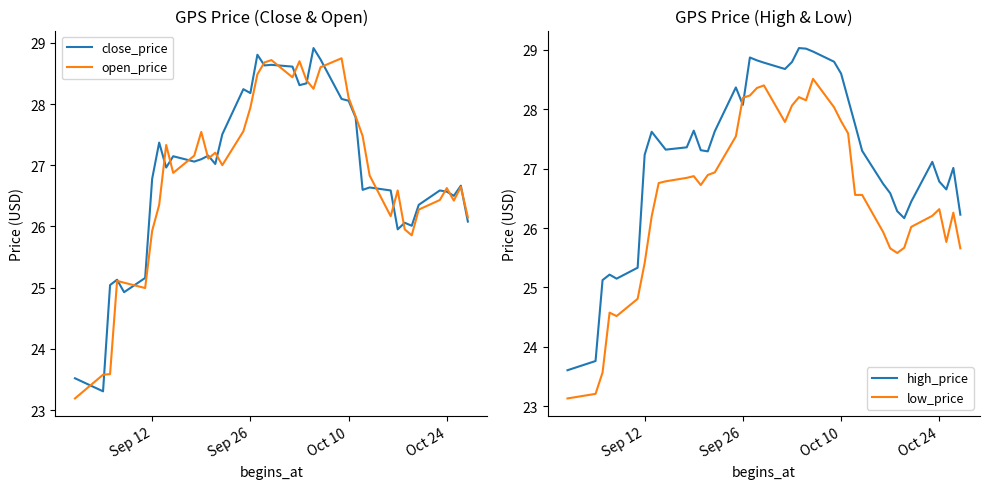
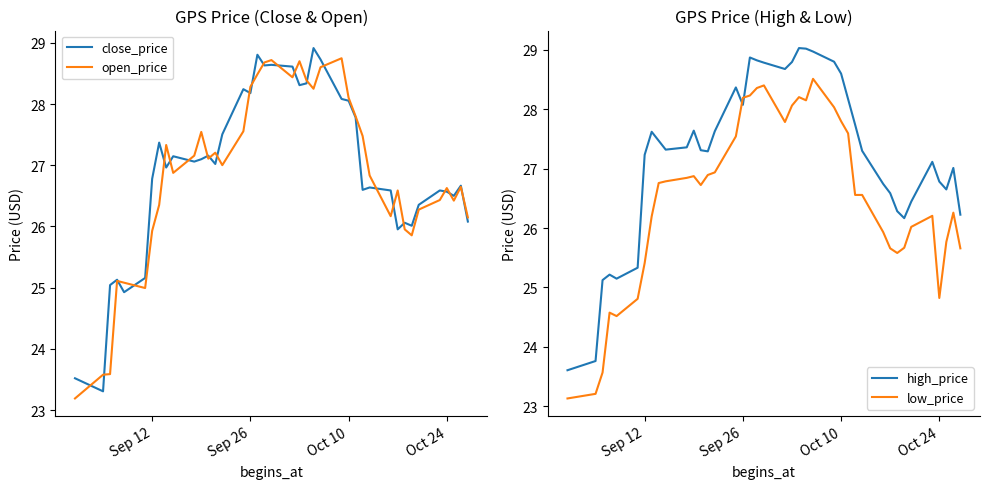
  {
    "GPS Price (Close & Open)": {
      "close_price": {
        "Sep 12": 26.8,
        "Sep 26": 28.2,
        "Oct 10": 28.1,
        "Oct 24": 26.6
      },
      "open_price": {
        "Sep 12": 25.9,
-       "Sep 26": 27.9,
+       "Sep 26": 28.3,
        "Oct 10": 28.1,
        "Oct 24": 26.6
      }
    },
    "GPS Price (High & Low)": {
      "high_price": {
        "Sep 12": 27.2,
        "Sep 26": 28.1,
        "Oct 10": 28.6,
        "Oct 24": 26.8
      },
      "low_price": {
        "Sep 12": 25.4,
        "Sep 26": 28.2,
        "Oct 10": 27.8,
-       "Oct 24": 26.3
+       "Oct 24": 24.8
      }
    }
  }
